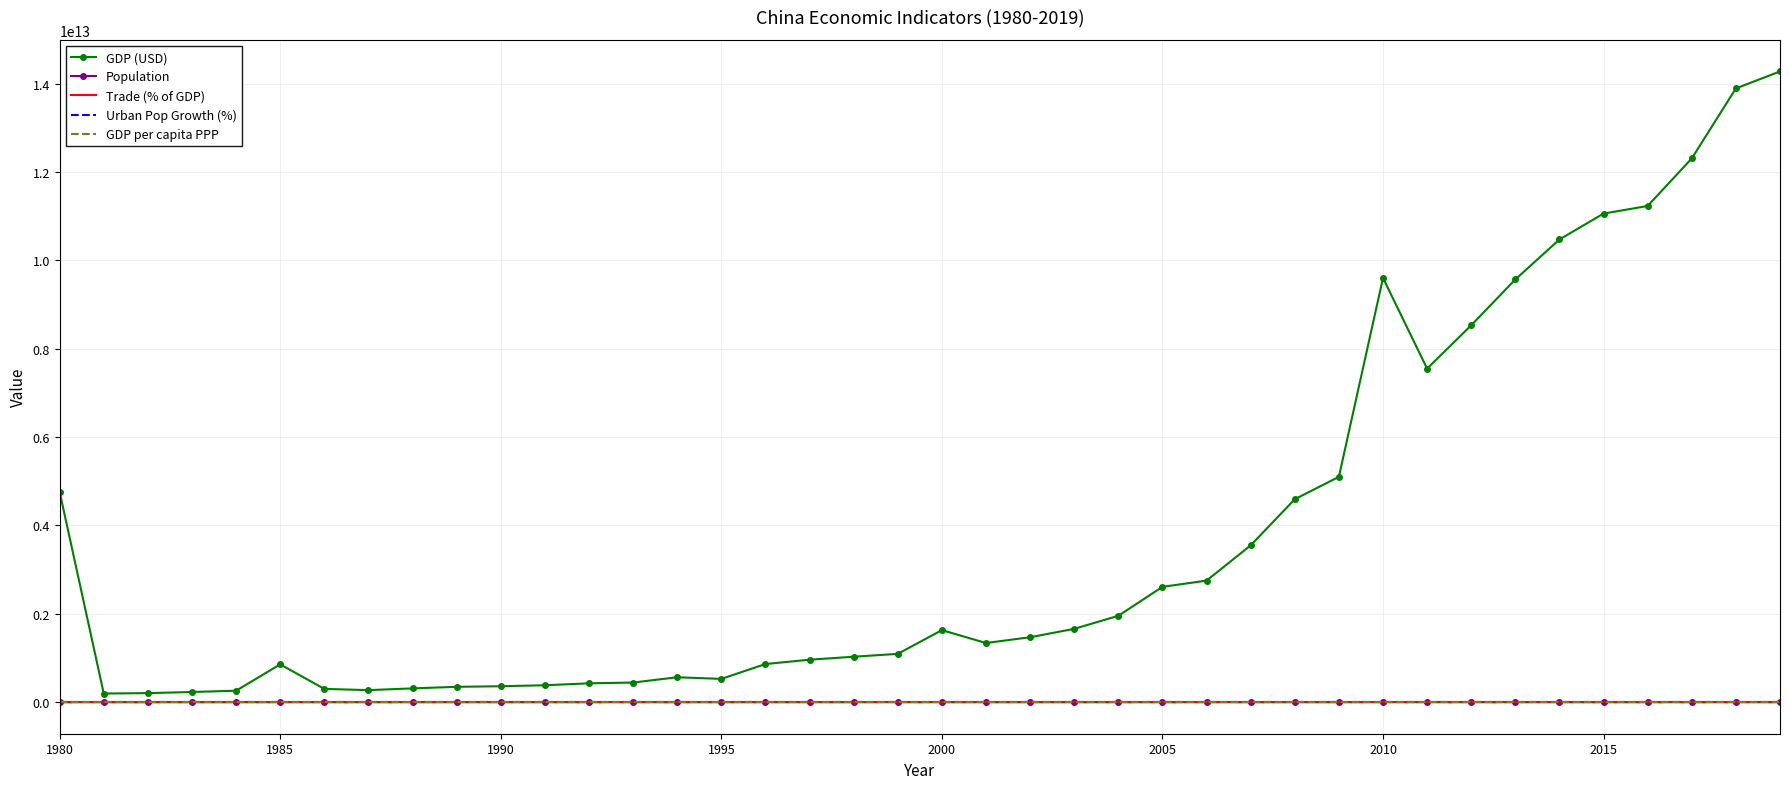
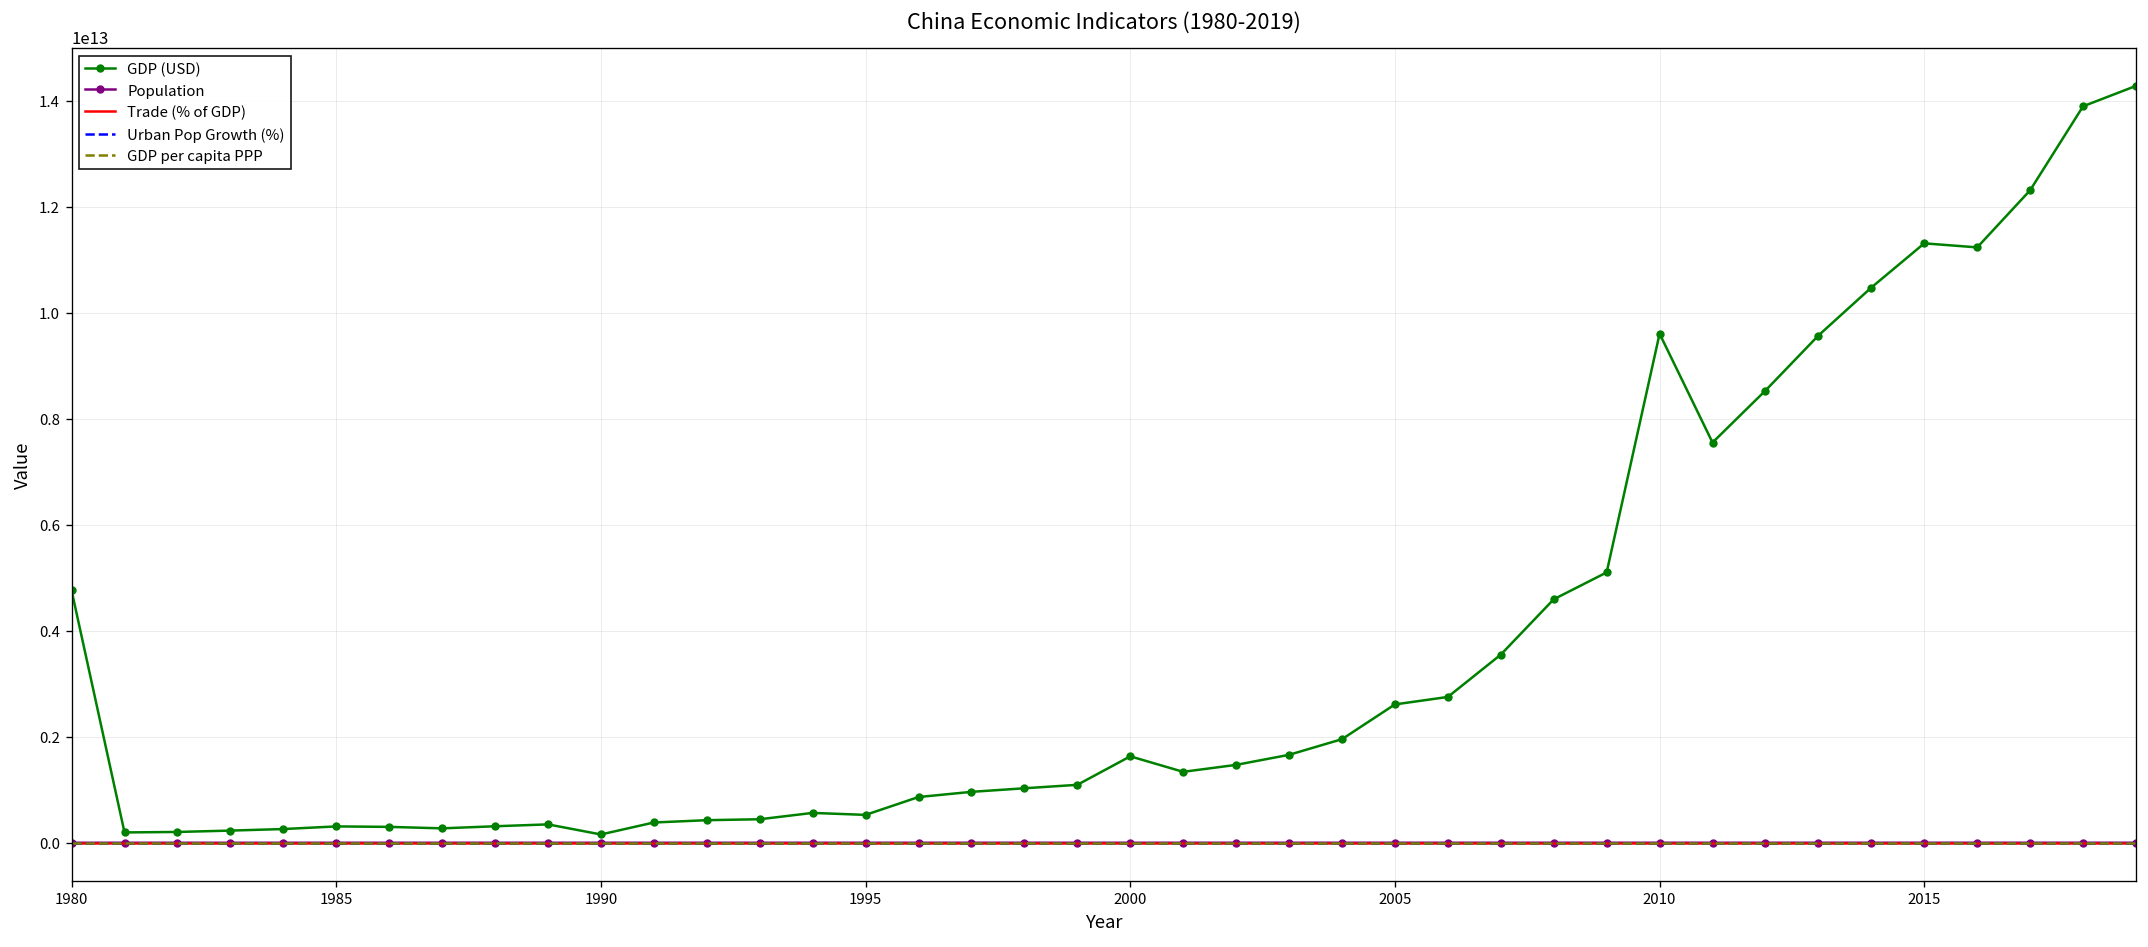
  {
    "GDP (USD)": {
      "1980": 4800000000000,
-     "1985": 900000000000,
-     "1990": 400000000000,
+     "1985": 300000000000,
+     "1990": 200000000000,
      "1995": 500000000000,
      "2000": 1600000000000,
      "2005": 2600000000000,
      "2010": 9600000000000,
-     "2015": 11100000000000
+     "2015": 11300000000000
    },
    "GDP per capita PPP": {
      "1980": 0,
      "1985": 0,
      "1990": 0,
      "1995": 0,
      "2000": 0,
      "2005": 0,
      "2010": 0,
      "2015": 0
    }
  }
